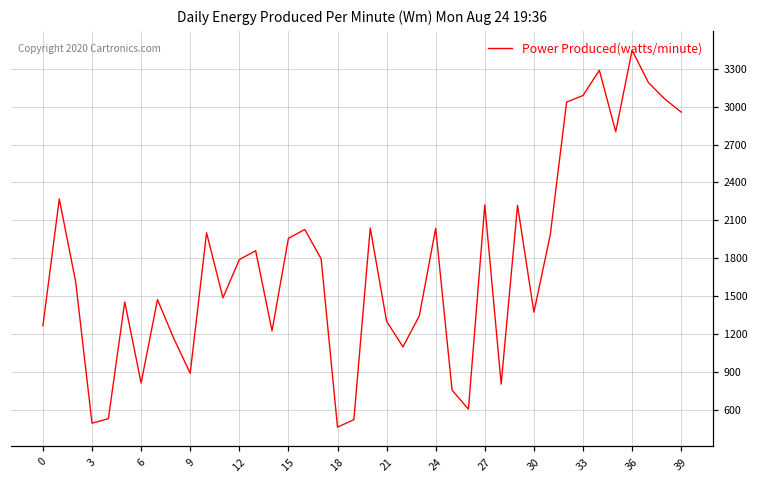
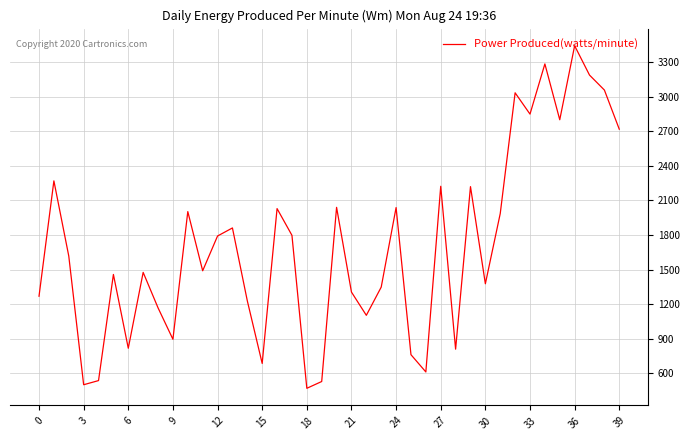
  {
    "0": 1270,
    "3": 500,
    "6": 820,
    "9": 890,
    "12": 1790,
-   "15": 1960,
+   "15": 680,
    "18": 470,
    "21": 1300,
    "24": 2040,
    "27": 2220,
    "30": 1380,
-   "33": 3090,
+   "33": 2850,
    "36": 3440,
-   "39": 2960
+   "39": 2720
  }
